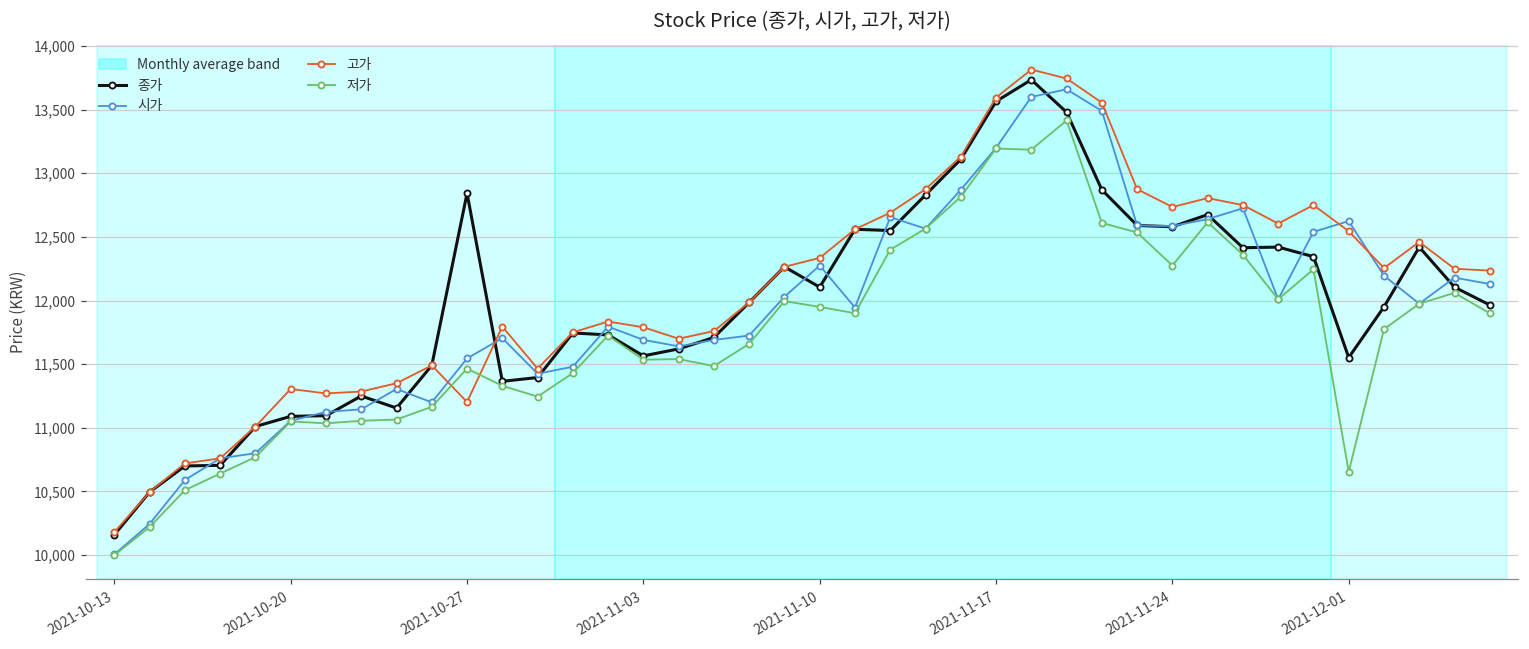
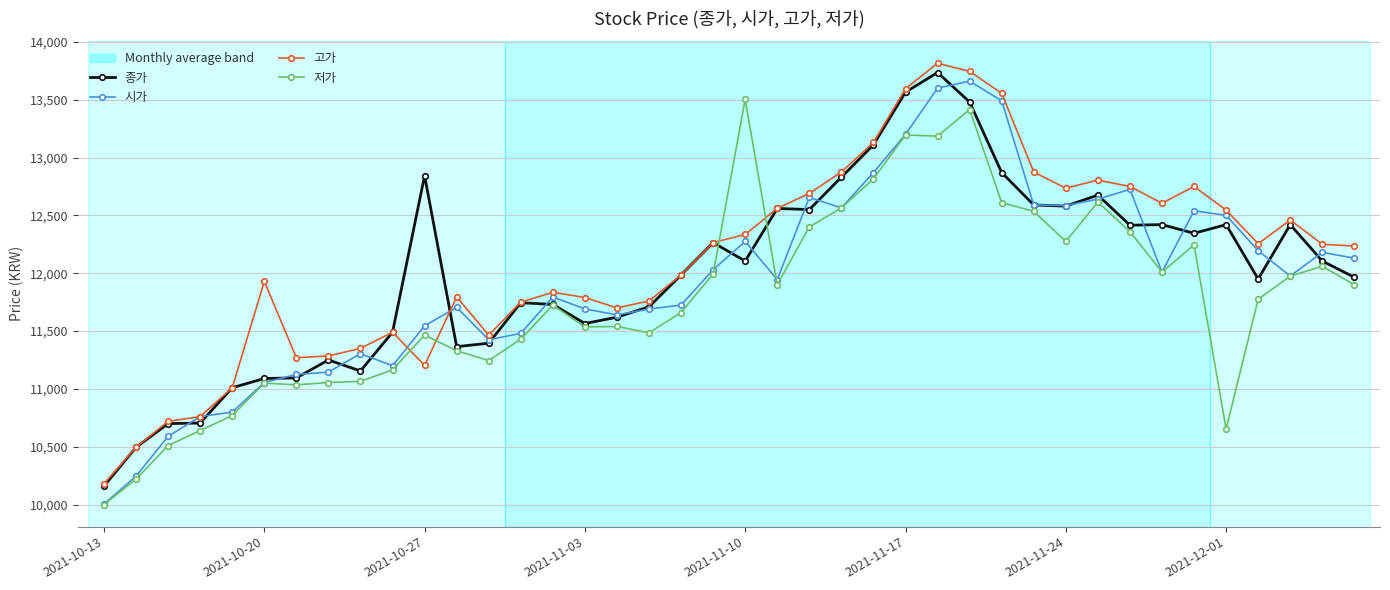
  {
    "종가": {
      "2021-10-20": "11,090",
      "2021-10-27": "12,840",
      "2021-11-03": "11,570",
      "2021-11-10": "12,110",
      "2021-11-17": "13,570",
-     "2021-12-01": "11,550"
+     "2021-12-01": "12,420"
    },
    "시가": {
      "2021-10-27": "11,550",
      "2021-11-03": "11,690",
      "2021-11-10": "12,280",
-     "2021-12-01": "12,620"
+     "2021-12-01": "12,500"
    },
    "고가": {
-     "2021-10-20": "11,310",
+     "2021-10-20": "11,930",
      "2021-10-27": "11,200",
      "2021-11-03": "11,790",
      "2021-11-10": "12,340",
      "2021-11-17": "13,600",
      "2021-11-24": "12,740",
      "2021-12-01": "12,550"
    },
    "저가": {
      "2021-10-27": "11,470",
      "2021-11-03": "11,540",
-     "2021-11-10": "11,950",
+     "2021-11-10": "13,500",
      "2021-11-24": "12,280",
      "2021-12-01": "10,650"
    }
  }
